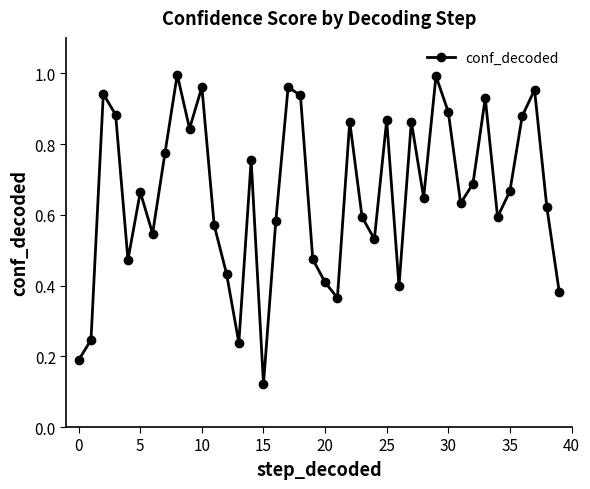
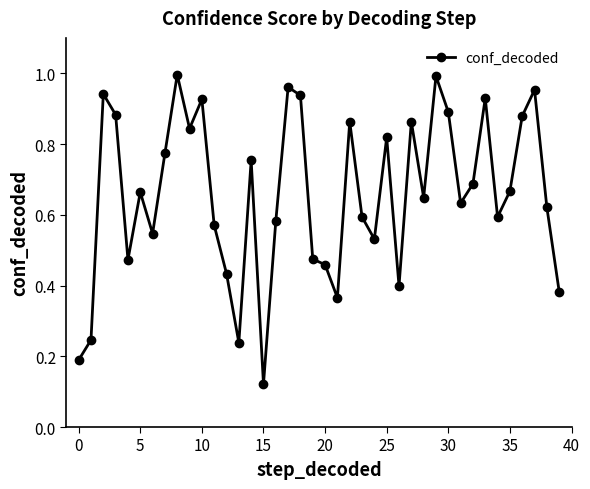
  {
    "0": 0.19,
    "5": 0.66,
-   "10": 0.96,
+   "10": 0.93,
    "15": 0.12,
-   "20": 0.41,
-   "25": 0.87,
+   "20": 0.46,
+   "25": 0.82,
    "30": 0.89,
    "35": 0.67
  }
